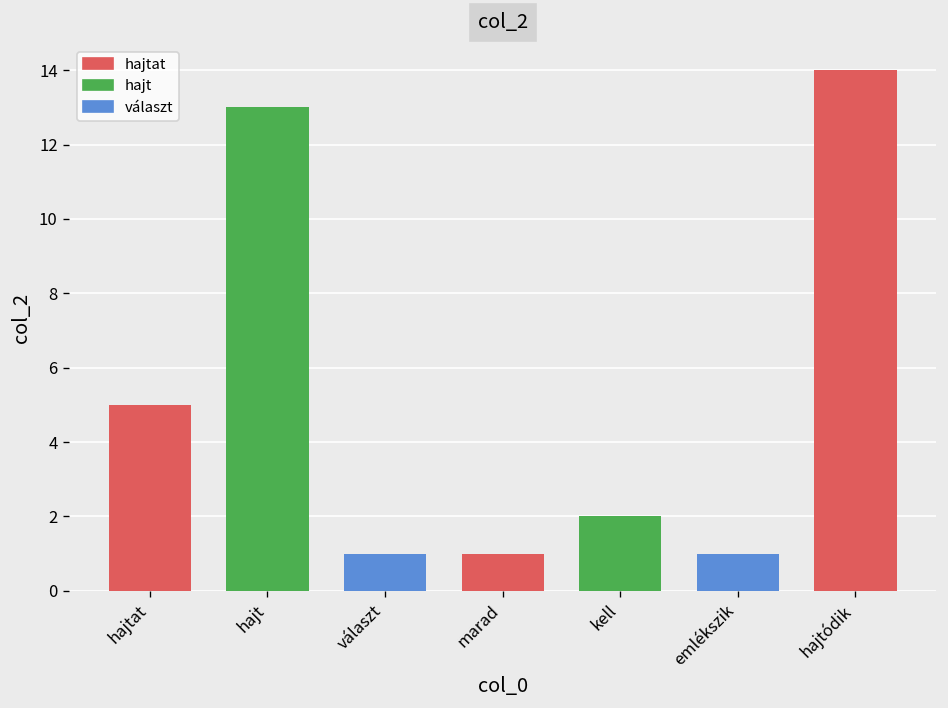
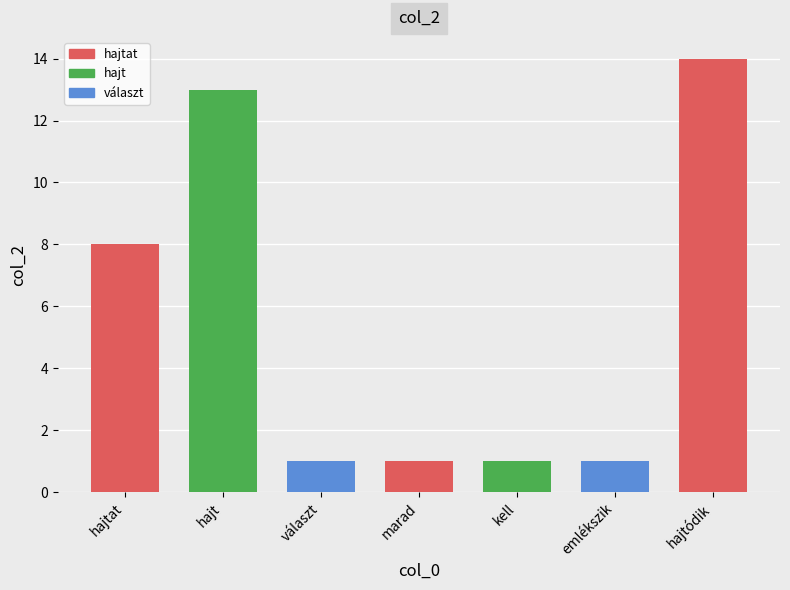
  {
-   "hajtat": 5,
+   "hajtat": 8,
    "hajt": 13,
    "választ": 1,
    "marad": 1,
-   "kell": 2,
+   "kell": 1,
    "emlékszik": 1,
    "hajtódik": 14
  }
